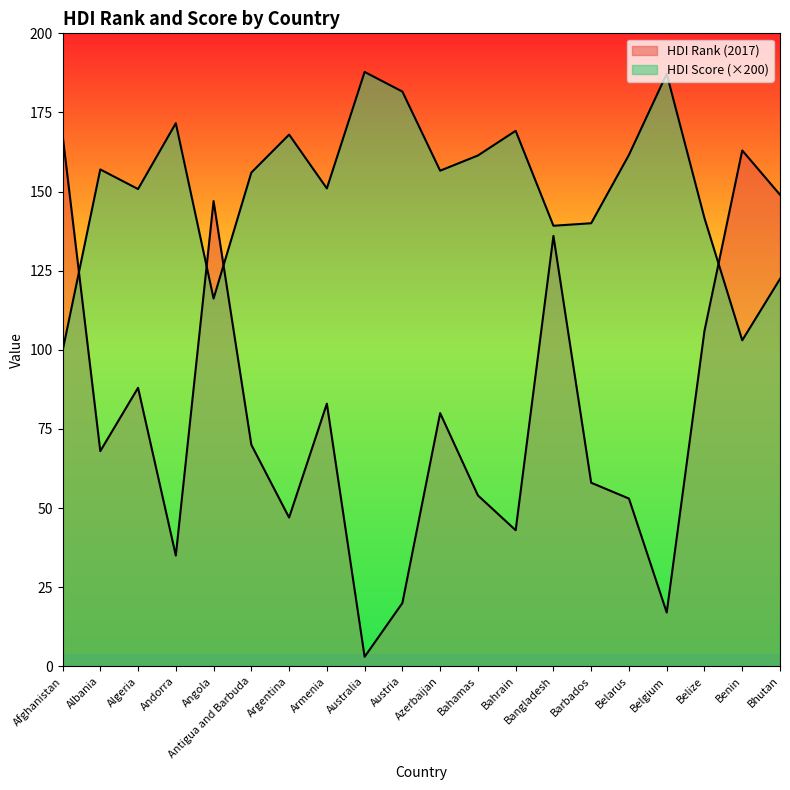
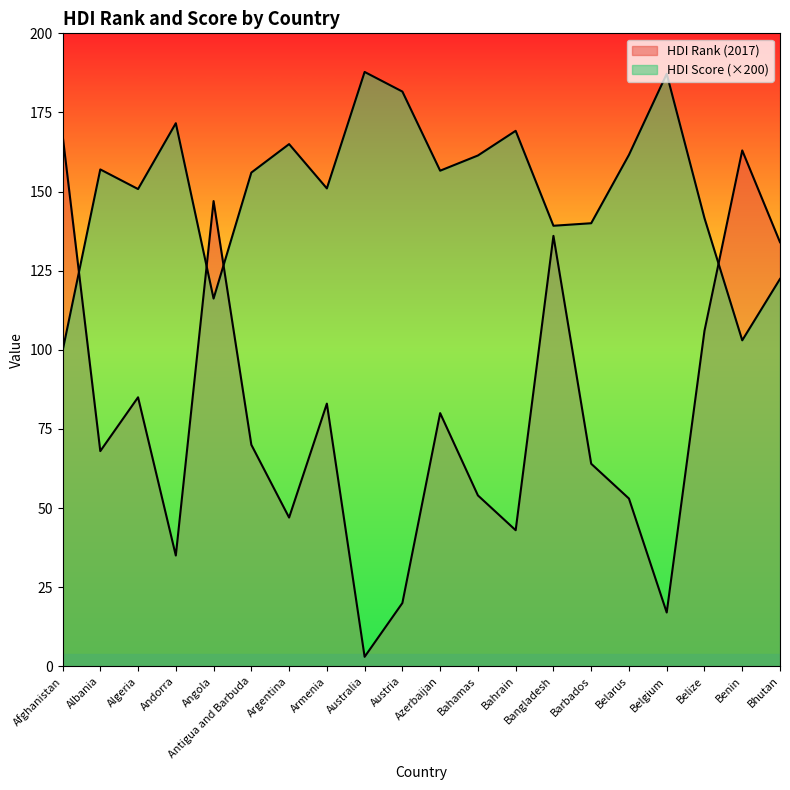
  {
    "HDI Rank (2017)": {
      "Afghanistan": 168,
      "Albania": 68,
-     "Algeria": 88,
+     "Algeria": 85,
      "Andorra": 35,
      "Angola": 147,
      "Antigua and Barbuda": 70,
      "Argentina": 47,
      "Armenia": 83,
      "Austria": 20,
      "Azerbaijan": 80,
      "Bahamas": 54,
      "Bahrain": 43,
      "Bangladesh": 136,
-     "Barbados": 58,
+     "Barbados": 64,
      "Belarus": 53,
      "Belgium": 17,
      "Belize": 106,
      "Benin": 163,
-     "Bhutan": 149
+     "Bhutan": 134
    },
    "HDI Score (×200)": {
      "Afghanistan": 100,
      "Albania": 157,
      "Algeria": 151,
      "Andorra": 172,
      "Angola": 116,
      "Antigua and Barbuda": 156,
-     "Argentina": 168,
+     "Argentina": 165,
      "Armenia": 151,
      "Australia": 188,
      "Austria": 182,
      "Azerbaijan": 157,
      "Bahamas": 161,
      "Bahrain": 169,
      "Bangladesh": 139,
      "Barbados": 140,
      "Belarus": 162,
      "Belize": 142,
      "Benin": 103,
      "Bhutan": 122
    }
  }
